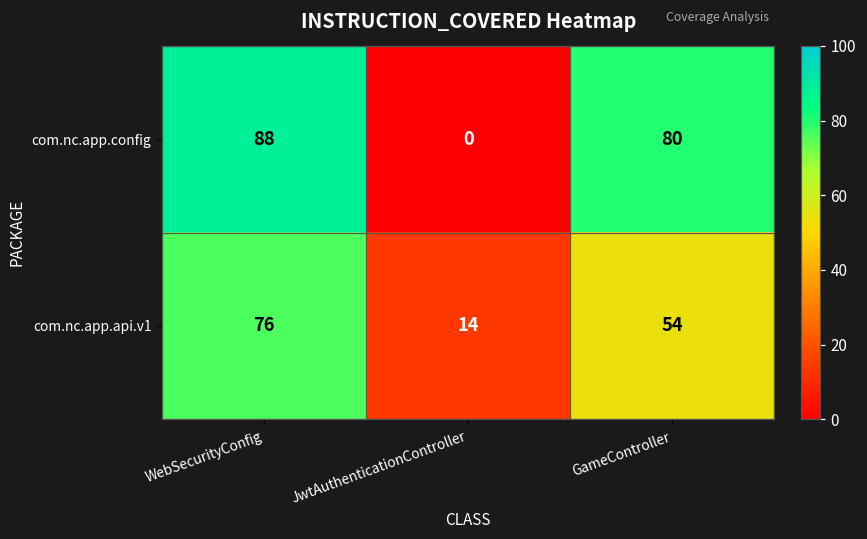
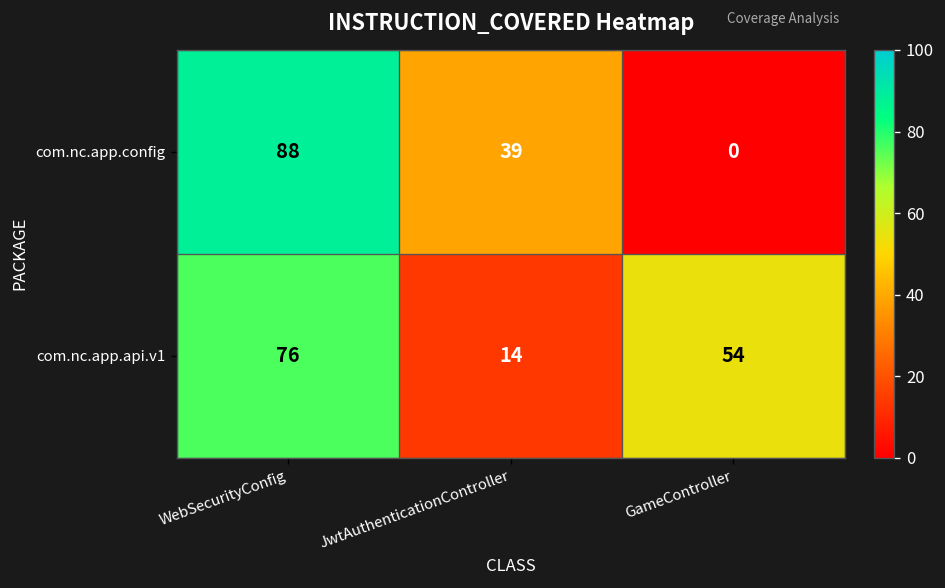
  {
    "com.nc.app.config": {
      "WebSecurityConfig": 88,
-     "JwtAuthenticationController": 0,
-     "GameController": 80
+     "JwtAuthenticationController": 39,
+     "GameController": 0
    },
    "com.nc.app.api.v1": {
      "WebSecurityConfig": 76,
      "JwtAuthenticationController": 14,
      "GameController": 54
    }
  }
